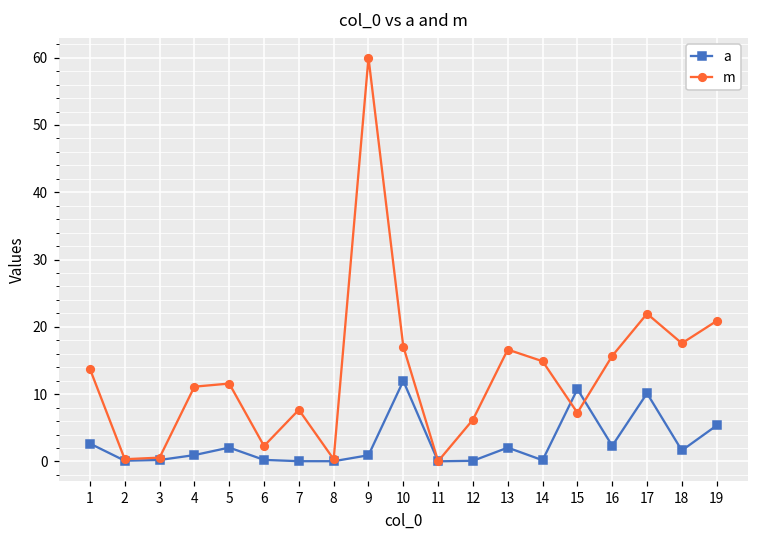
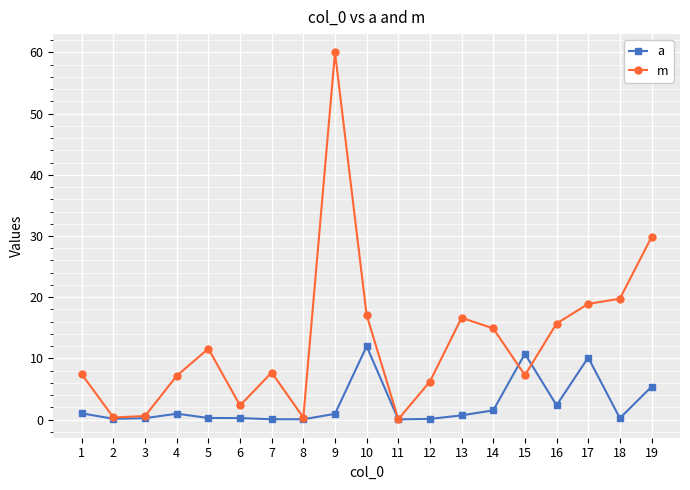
  {
    "a": {
-     "1": 3,
+     "1": 1,
      "4": 1,
-     "5": 2,
+     "5": 0,
      "6": 0,
      "7": 0,
      "9": 1,
      "10": 12,
      "12": 0,
-     "13": 2,
-     "14": 0,
+     "13": 1,
+     "14": 1,
      "15": 11,
      "16": 2,
      "17": 10,
-     "18": 2,
+     "18": 0,
      "19": 5
    },
    "m": {
-     "1": 14,
-     "4": 11,
+     "1": 7,
+     "4": 7,
      "5": 12,
      "6": 2,
      "7": 8,
      "9": 60,
      "10": 17,
      "12": 6,
      "13": 17,
      "14": 15,
      "15": 7,
      "16": 16,
-     "17": 22,
-     "18": 18,
-     "19": 21
+     "17": 19,
+     "18": 20,
+     "19": 30
    }
  }
